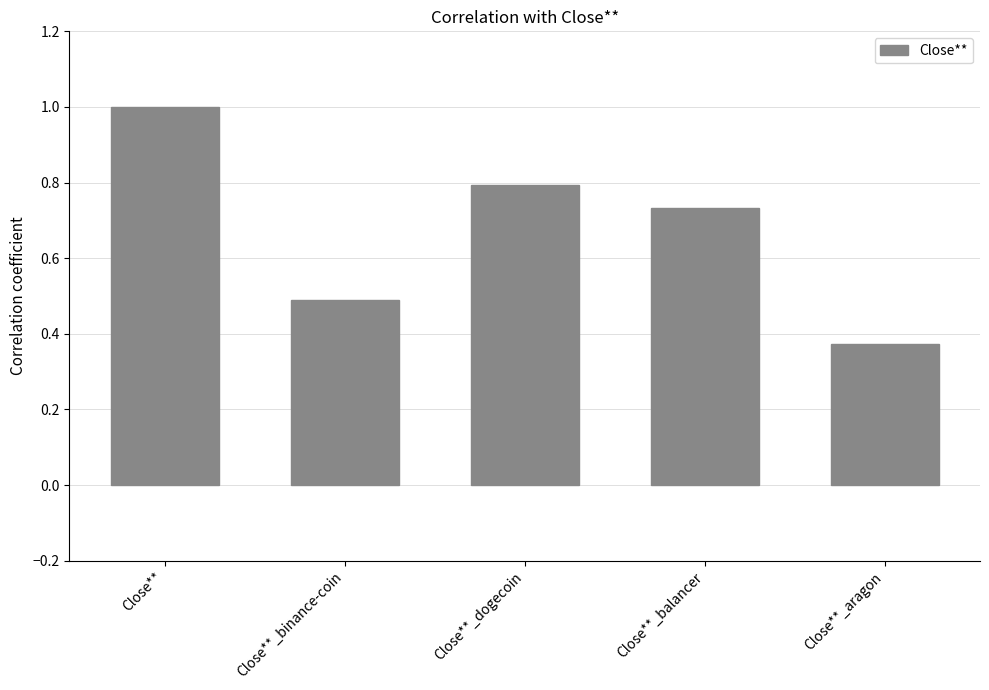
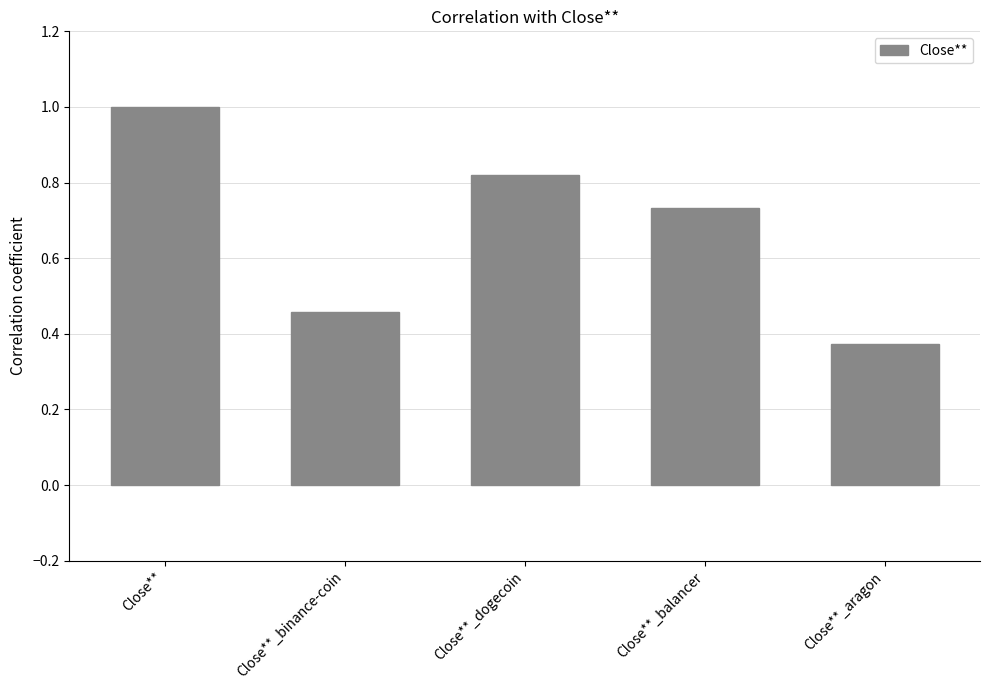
  {
    "Close**": 1.00,
-   "Close**_binance-coin": 0.49,
-   "Close**_dogecoin": 0.79,
+   "Close**_binance-coin": 0.46,
+   "Close**_dogecoin": 0.82,
    "Close**_balancer": 0.73,
    "Close**_aragon": 0.37
  }
